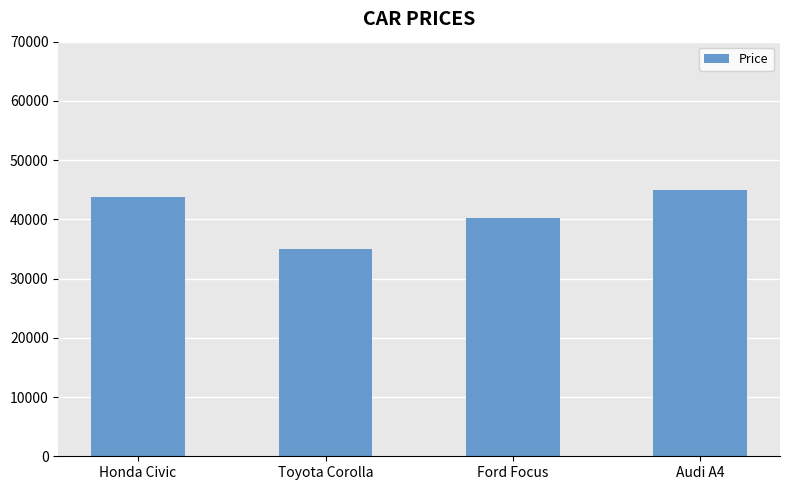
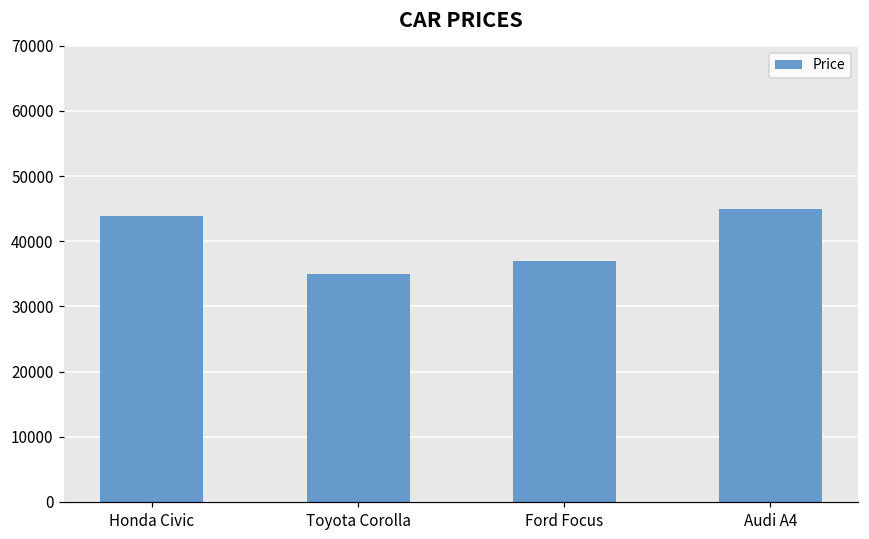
  {
    "Honda Civic": 44000,
    "Toyota Corolla": 35000,
-   "Ford Focus": 40000,
+   "Ford Focus": 37000,
    "Audi A4": 45000
  }
